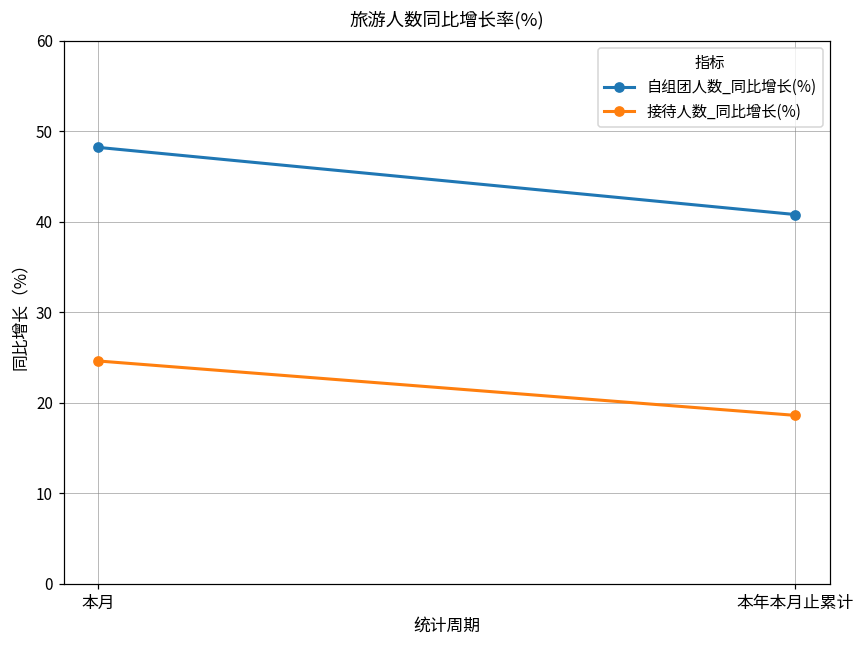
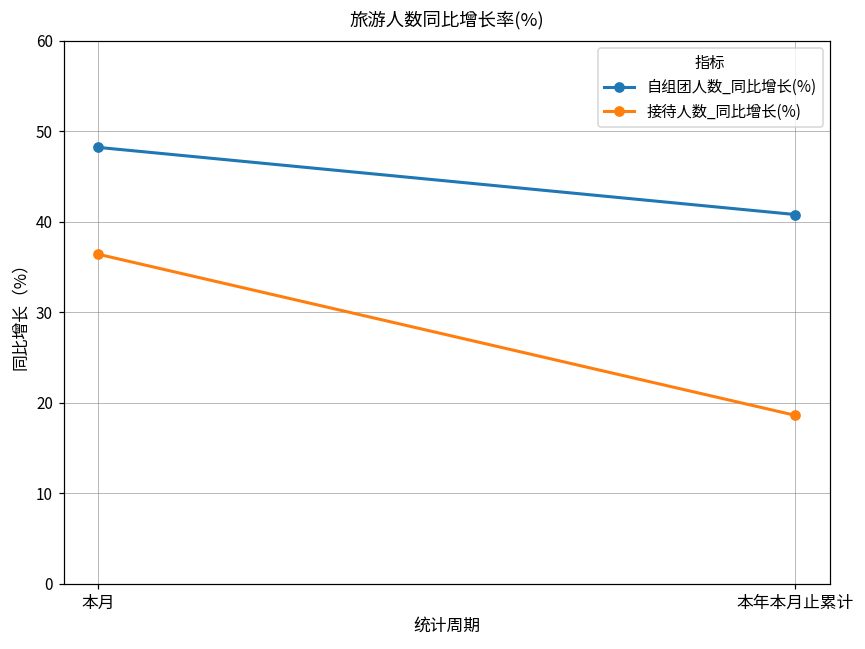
  {
    "自组团人数_同比增长(%)": {
      "本月": 48,
      "本年本月止累计": 41
    },
    "接待人数_同比增长(%)": {
-     "本月": 25,
+     "本月": 36,
      "本年本月止累计": 19
    }
  }
